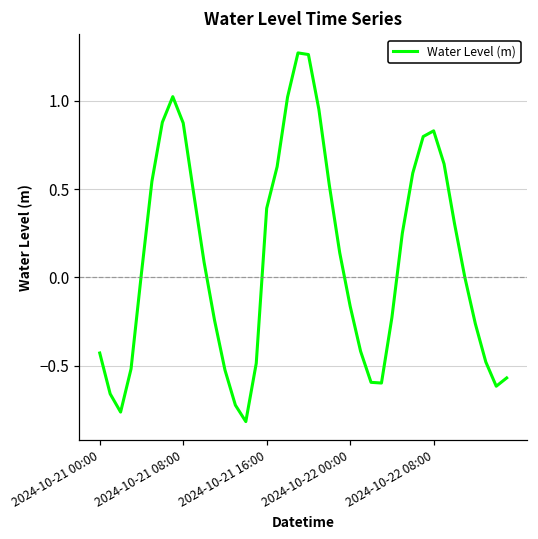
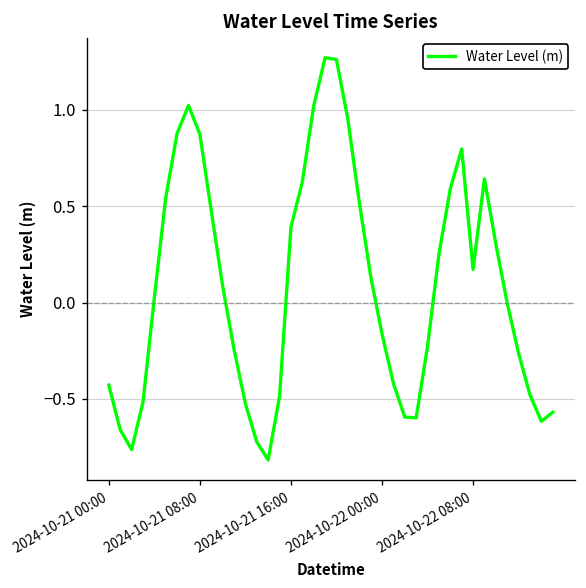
  {
    "2024-10-21 00:00": -0.43,
    "2024-10-21 08:00": 0.87,
    "2024-10-21 16:00": 0.39,
    "2024-10-22 00:00": -0.16,
-   "2024-10-22 08:00": 0.83
+   "2024-10-22 08:00": 0.17
  }
